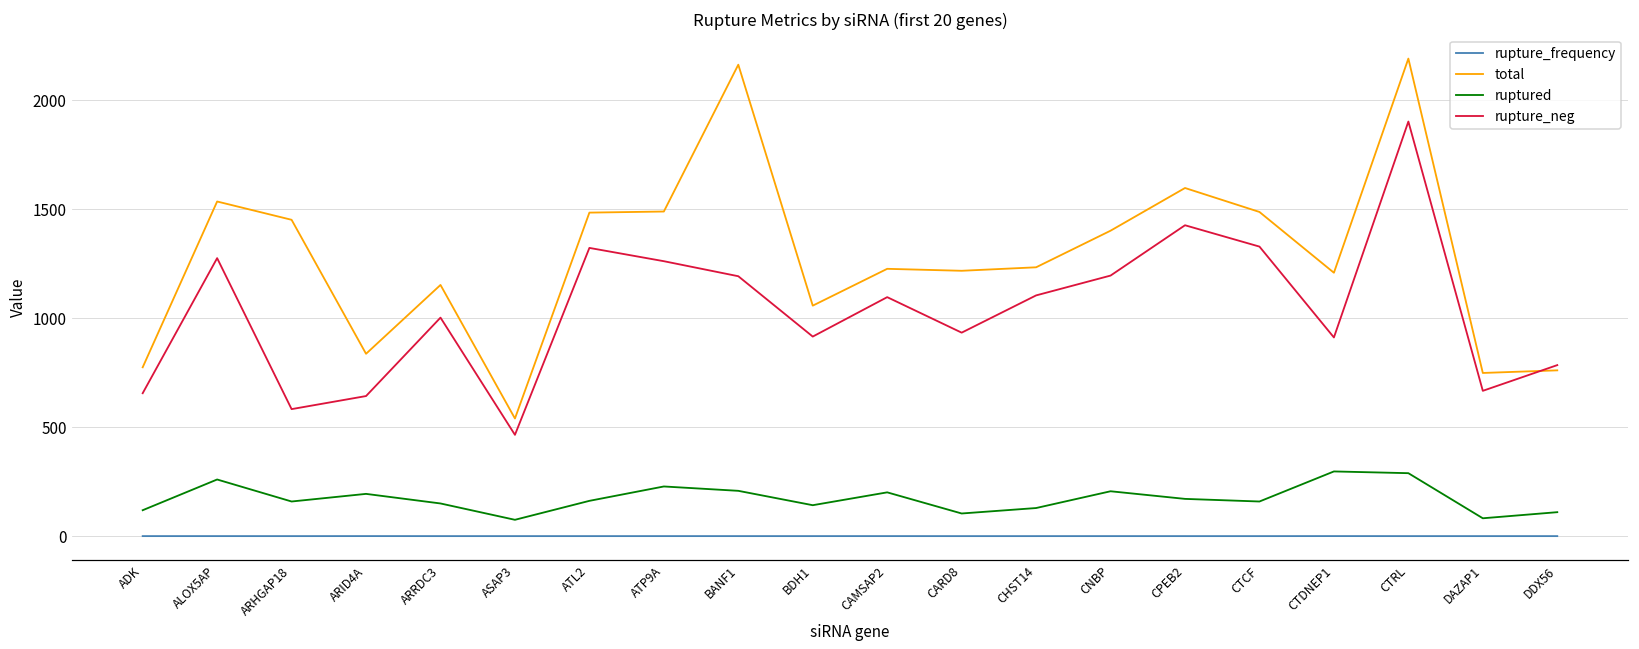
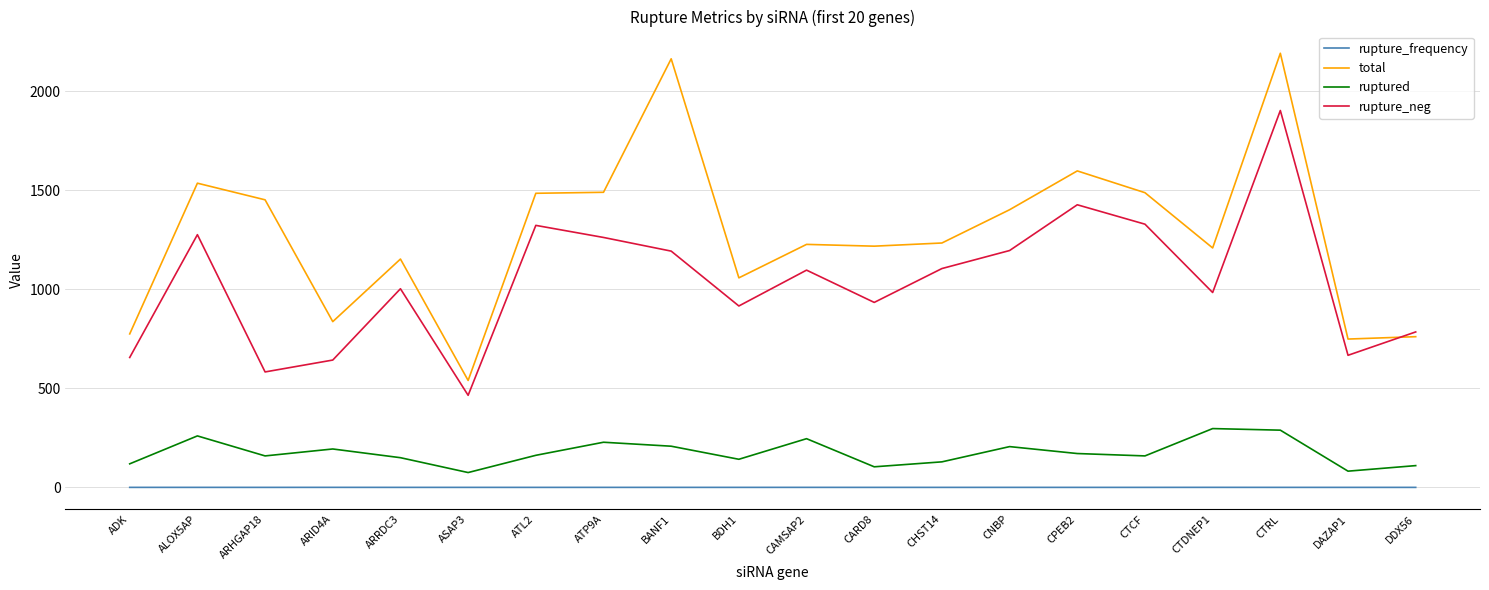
  {
    "rupture_frequency": {
      "ADK": 0,
      "ALOX5AP": 0,
      "ARHGAP18": 0,
      "ARID4A": 0,
      "ARRDC3": 0,
      "ASAP3": 0,
      "ATL2": 0,
      "ATP9A": 0,
      "BANF1": 0,
      "BDH1": 0,
      "CAMSAP2": 0,
      "CARD8": 0,
      "CHST14": 0,
      "CNBP": 0,
      "CPEB2": 0,
      "CTCF": 0,
      "CTDNEP1": 0,
      "CTRL": 0,
      "DAZAP1": 0,
      "DDX56": 0
    },
    "total": {
      "ADK": 780,
      "ALOX5AP": 1540,
      "ARHGAP18": 1450,
      "ARID4A": 840,
      "ARRDC3": 1150,
      "ASAP3": 540,
      "ATL2": 1490,
      "ATP9A": 1490,
      "BANF1": 2160,
      "BDH1": 1060,
      "CAMSAP2": 1230,
      "CARD8": 1220,
      "CHST14": 1230,
      "CNBP": 1400,
      "CPEB2": 1600,
      "CTCF": 1490,
      "CTDNEP1": 1210,
      "CTRL": 2190,
      "DAZAP1": 750,
      "DDX56": 760
    },
    "ruptured": {
      "ADK": 120,
      "ALOX5AP": 260,
      "ARHGAP18": 160,
      "ARID4A": 190,
      "ARRDC3": 150,
      "ASAP3": 80,
      "ATL2": 160,
      "ATP9A": 230,
      "BANF1": 210,
      "BDH1": 140,
-     "CAMSAP2": 200,
+     "CAMSAP2": 250,
      "CARD8": 100,
      "CHST14": 130,
      "CNBP": 210,
      "CPEB2": 170,
      "CTCF": 160,
      "CTDNEP1": 300,
      "CTRL": 290,
      "DAZAP1": 80,
      "DDX56": 110
    },
    "rupture_neg": {
      "ADK": 660,
      "ALOX5AP": 1280,
      "ARHGAP18": 580,
      "ARID4A": 640,
      "ARRDC3": 1000,
      "ASAP3": 470,
      "ATL2": 1320,
      "ATP9A": 1260,
      "BANF1": 1190,
      "BDH1": 920,
      "CAMSAP2": 1100,
      "CARD8": 930,
      "CHST14": 1110,
      "CNBP": 1200,
      "CPEB2": 1430,
      "CTCF": 1330,
-     "CTDNEP1": 910,
+     "CTDNEP1": 980,
      "CTRL": 1900,
      "DAZAP1": 670,
      "DDX56": 790
    }
  }
